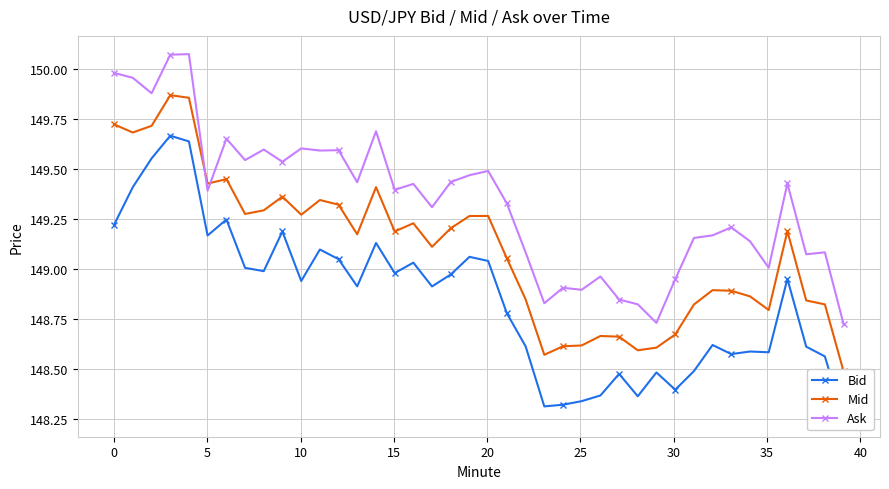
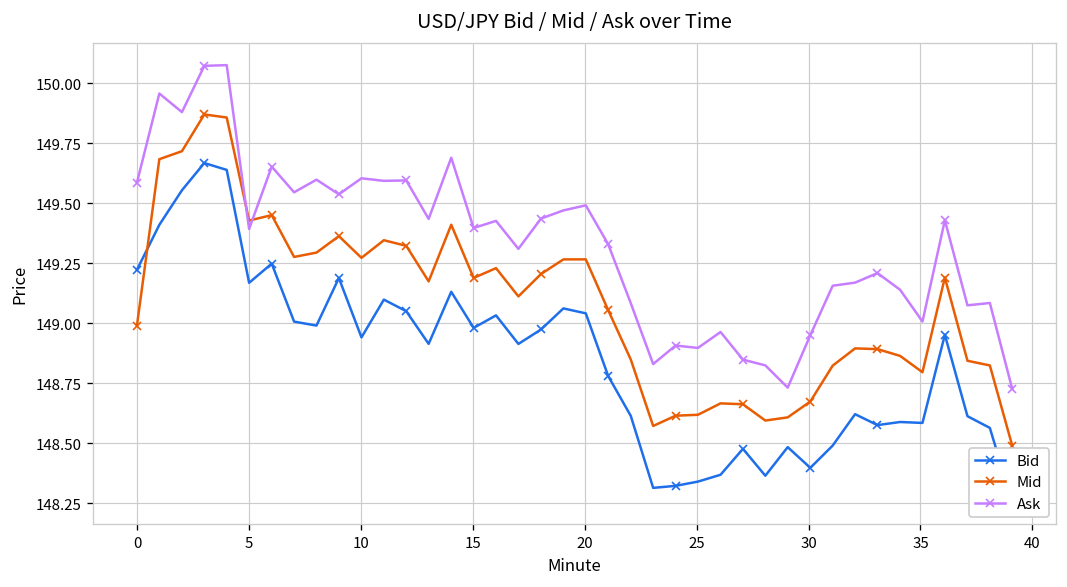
  {
    "Bid": {
      "0": 149.22,
      "5": 149.17
    },
    "Mid": {
-     "0": 149.72,
+     "0": 148.99,
      "5": 149.43
    },
    "Ask": {
-     "0": 149.98,
+     "0": 149.59,
      "5": 149.39
    }
  }
